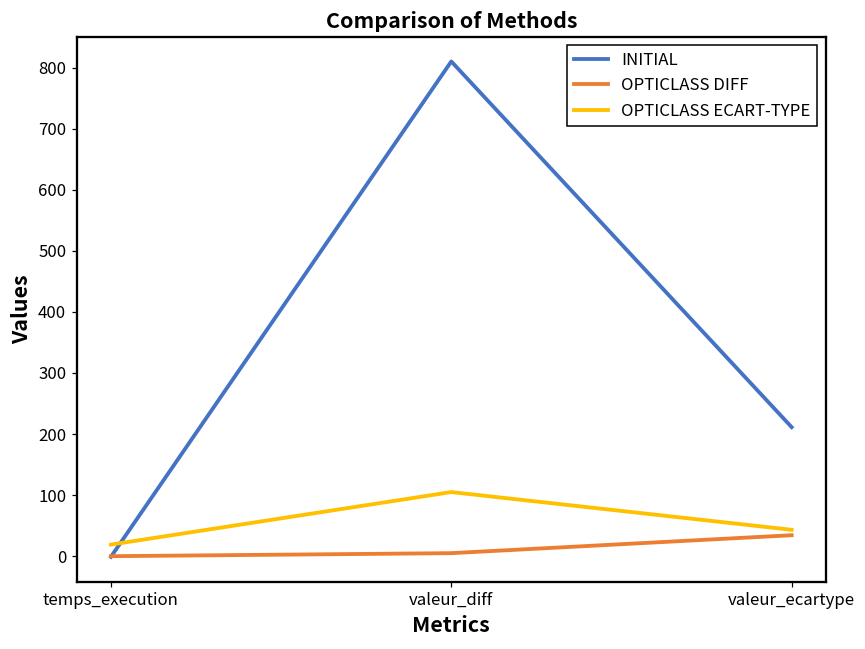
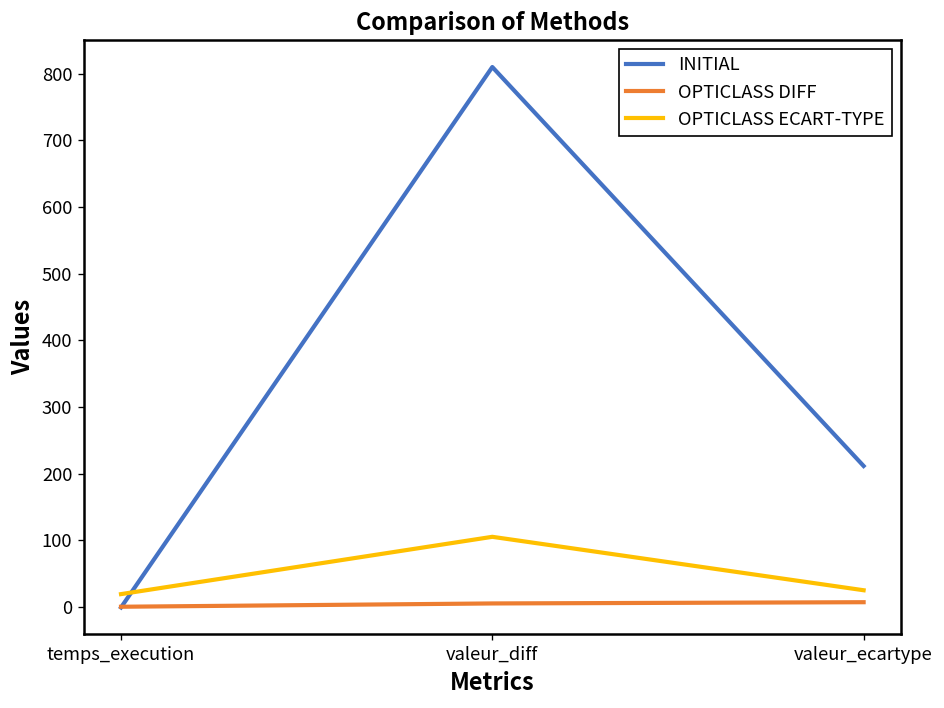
  {
    "INITIAL": {
      "valeur_diff": 810,
      "valeur_ecartype": 210
    },
    "OPTICLASS DIFF": {
      "valeur_diff": 10,
-     "valeur_ecartype": 30
+     "valeur_ecartype": 10
    },
    "OPTICLASS ECART-TYPE": {
      "temps_execution": 20,
      "valeur_diff": 110,
-     "valeur_ecartype": 40
+     "valeur_ecartype": 20
    }
  }
